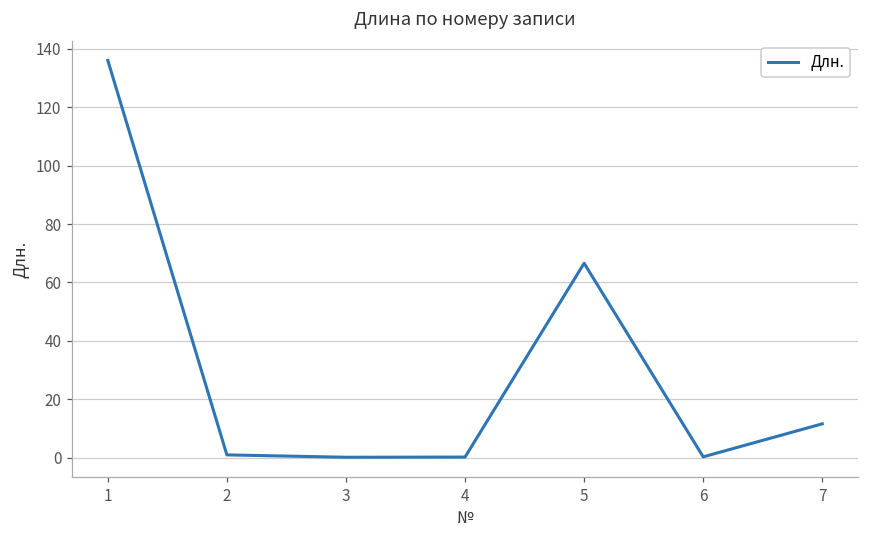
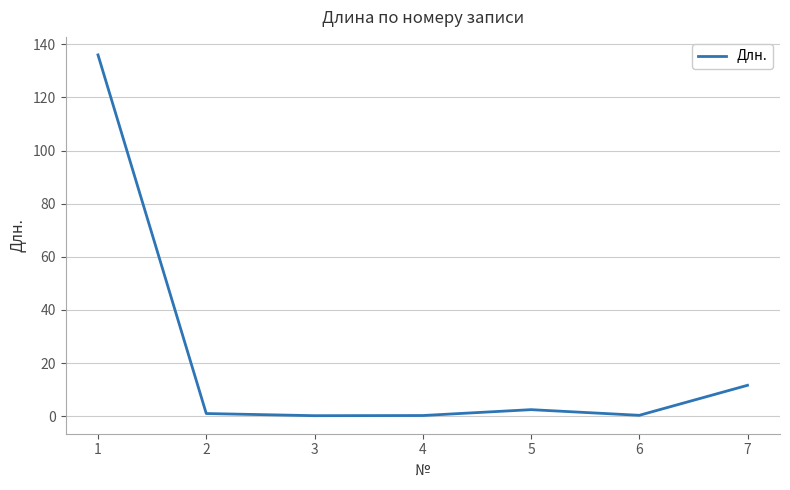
  {
    "1": 136,
    "2": 1,
    "3": 0,
    "4": 0,
-   "5": 67,
+   "5": 2,
    "6": 0,
    "7": 12
  }
